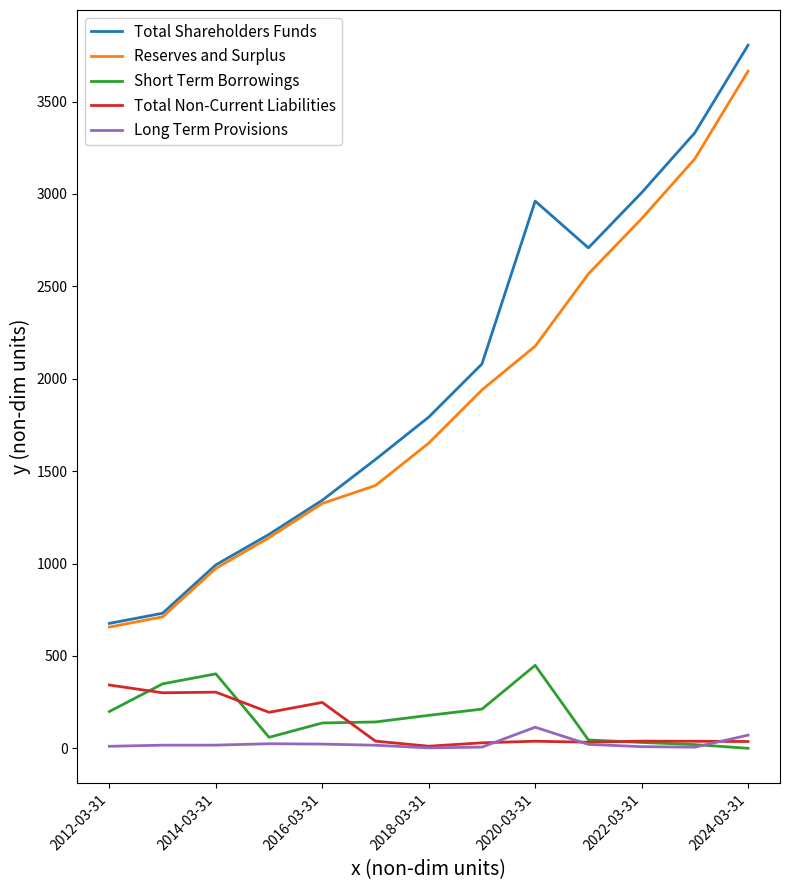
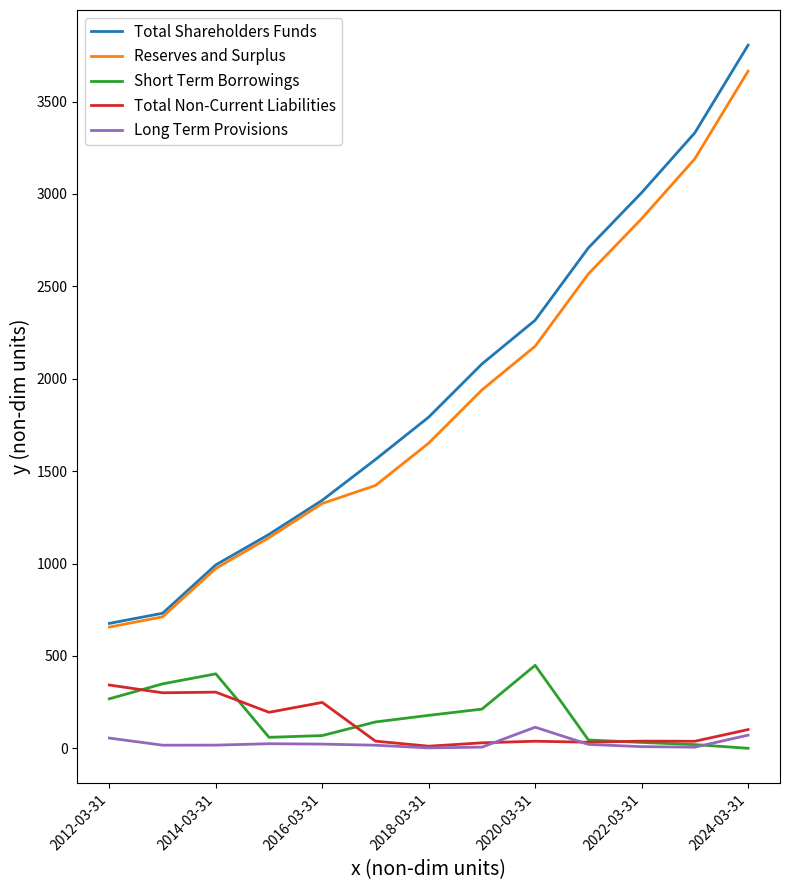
  {
    "Total Shareholders Funds": {
      "2012-03-31": 680,
      "2014-03-31": 990,
      "2016-03-31": 1340,
      "2018-03-31": 1790,
-     "2020-03-31": 2960,
+     "2020-03-31": 2320,
      "2022-03-31": 3010,
      "2024-03-31": 3810
    },
    "Reserves and Surplus": {
      "2012-03-31": 660,
      "2014-03-31": 970,
      "2016-03-31": 1320,
      "2018-03-31": 1650,
      "2020-03-31": 2180,
      "2022-03-31": 2870,
      "2024-03-31": 3660
    },
    "Short Term Borrowings": {
-     "2012-03-31": 200,
+     "2012-03-31": 270,
      "2014-03-31": 400,
-     "2016-03-31": 140,
+     "2016-03-31": 70,
      "2018-03-31": 180,
      "2020-03-31": 450,
      "2024-03-31": 0
    },
    "Total Non-Current Liabilities": {
      "2012-03-31": 340,
      "2014-03-31": 300,
      "2016-03-31": 250,
      "2020-03-31": 40,
-     "2024-03-31": 40
+     "2024-03-31": 100
    },
    "Long Term Provisions": {
-     "2012-03-31": 10,
+     "2012-03-31": 60,
      "2014-03-31": 20,
      "2016-03-31": 20,
      "2020-03-31": 110,
      "2022-03-31": 10,
      "2024-03-31": 70
    }
  }
